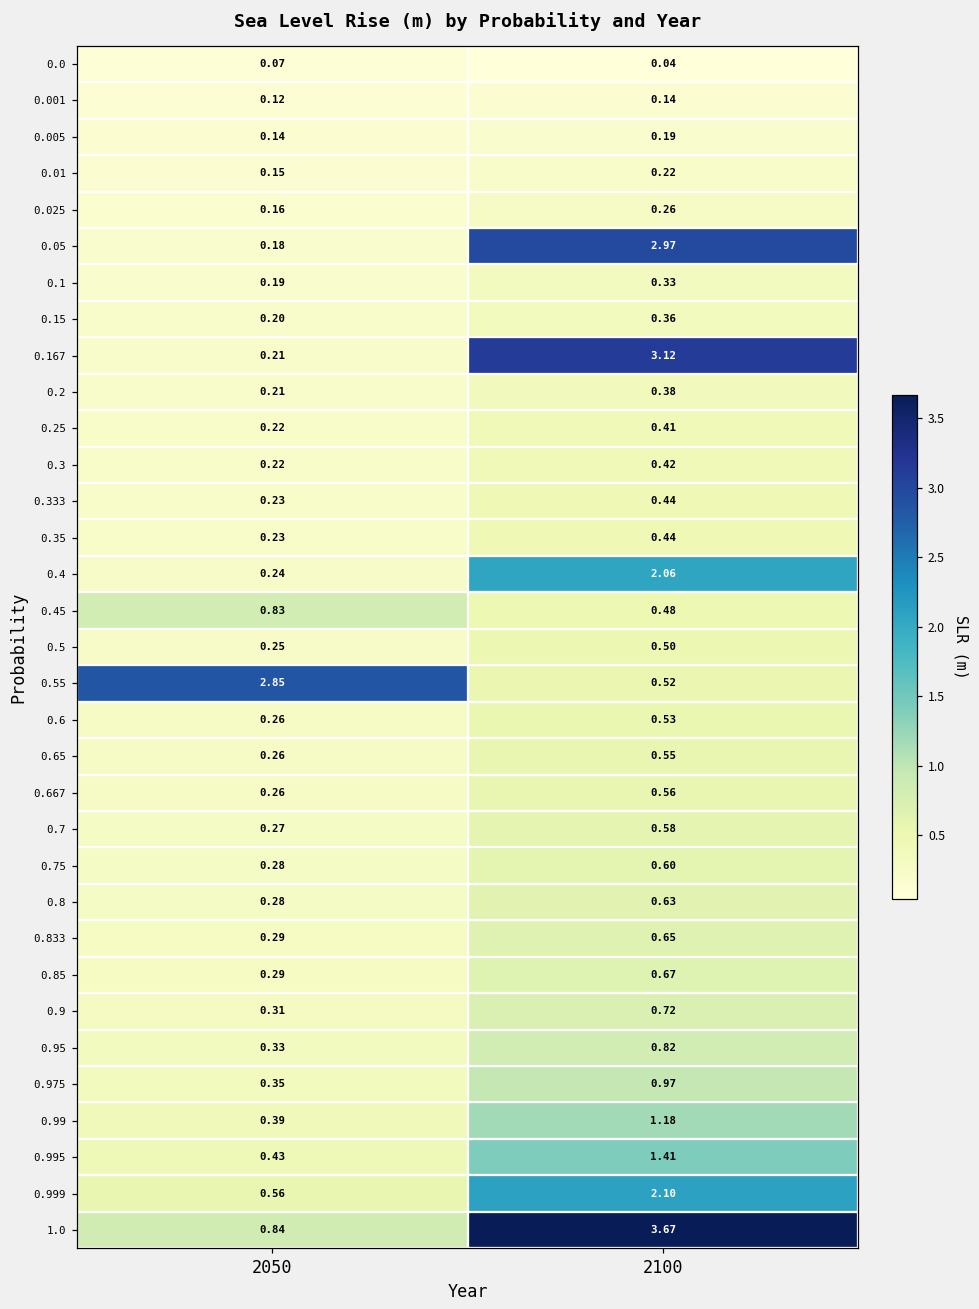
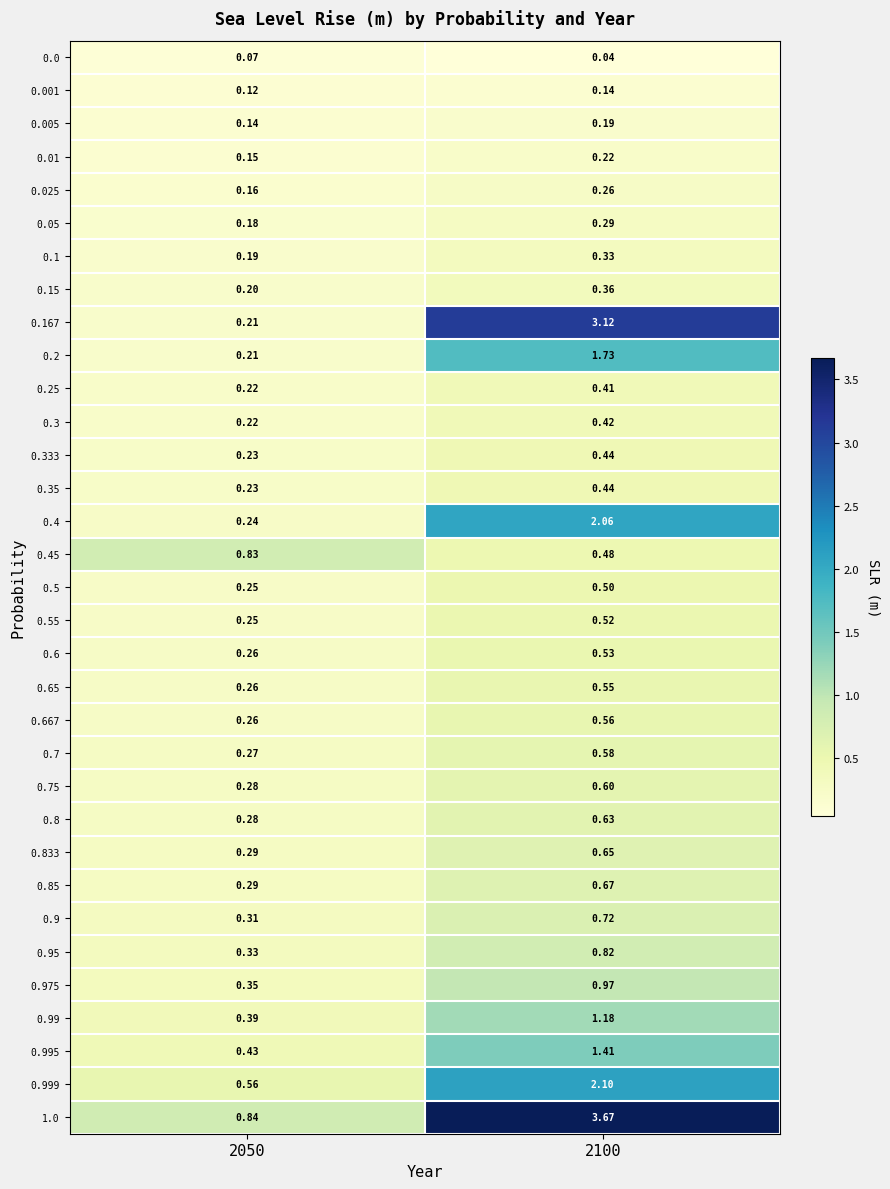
  {
    "0.0": {
      "2050": 0.07,
      "2100": 0.04
    },
    "0.001": {
      "2050": 0.12,
      "2100": 0.14
    },
    "0.005": {
      "2050": 0.14,
      "2100": 0.19
    },
    "0.01": {
      "2050": 0.15,
      "2100": 0.22
    },
    "0.025": {
      "2050": 0.16,
      "2100": 0.26
    },
    "0.05": {
      "2050": 0.18,
-     "2100": 2.97
+     "2100": 0.29
    },
    "0.1": {
      "2050": 0.19,
      "2100": 0.33
    },
    "0.15": {
      "2050": 0.20,
      "2100": 0.36
    },
    "0.167": {
      "2050": 0.21,
      "2100": 3.12
    },
    "0.2": {
      "2050": 0.21,
-     "2100": 0.38
+     "2100": 1.73
    },
    "0.25": {
      "2050": 0.22,
      "2100": 0.41
    },
    "0.3": {
      "2050": 0.22,
      "2100": 0.42
    },
    "0.333": {
      "2050": 0.23,
      "2100": 0.44
    },
    "0.35": {
      "2050": 0.23,
      "2100": 0.44
    },
    "0.4": {
      "2050": 0.24,
      "2100": 2.06
    },
    "0.45": {
      "2050": 0.83,
      "2100": 0.48
    },
    "0.5": {
      "2050": 0.25,
      "2100": 0.50
    },
    "0.55": {
-     "2050": 2.85,
+     "2050": 0.25,
      "2100": 0.52
    },
    "0.6": {
      "2050": 0.26,
      "2100": 0.53
    },
    "0.65": {
      "2050": 0.26,
      "2100": 0.55
    },
    "0.667": {
      "2050": 0.26,
      "2100": 0.56
    },
    "0.7": {
      "2050": 0.27,
      "2100": 0.58
    },
    "0.75": {
      "2050": 0.28,
      "2100": 0.60
    },
    "0.8": {
      "2050": 0.28,
      "2100": 0.63
    },
    "0.833": {
      "2050": 0.29,
      "2100": 0.65
    },
    "0.85": {
      "2050": 0.29,
      "2100": 0.67
    },
    "0.9": {
      "2050": 0.31,
      "2100": 0.72
    },
    "0.95": {
      "2050": 0.33,
      "2100": 0.82
    },
    "0.975": {
      "2050": 0.35,
      "2100": 0.97
    },
    "0.99": {
      "2050": 0.39,
      "2100": 1.18
    },
    "0.995": {
      "2050": 0.43,
      "2100": 1.41
    },
    "0.999": {
      "2050": 0.56,
      "2100": 2.10
    },
    "1.0": {
      "2050": 0.84,
      "2100": 3.67
    }
  }
